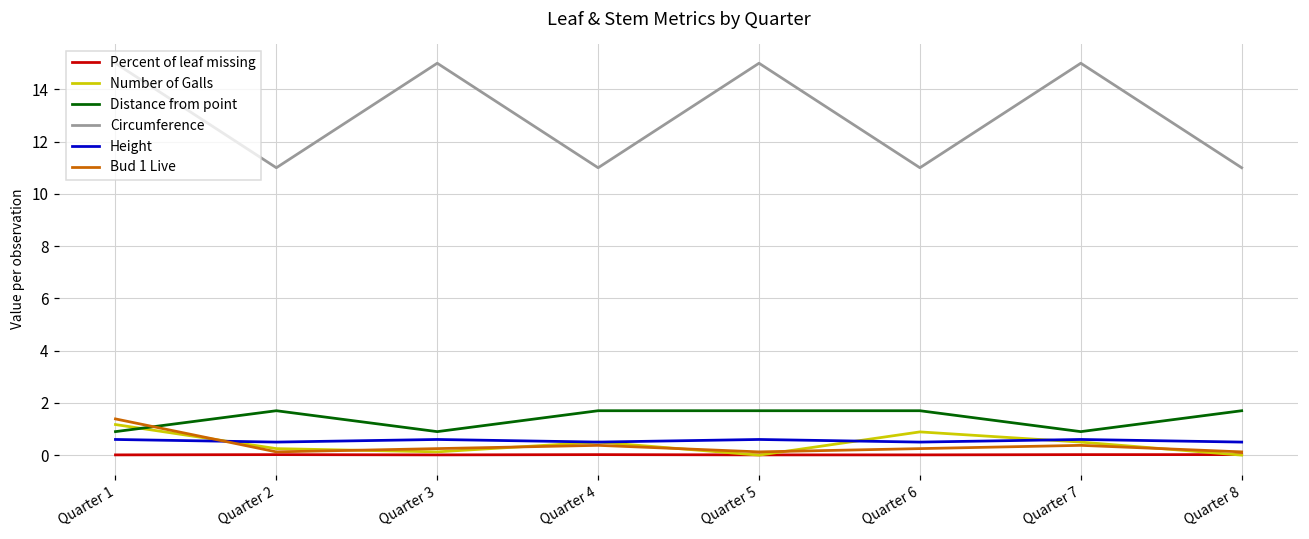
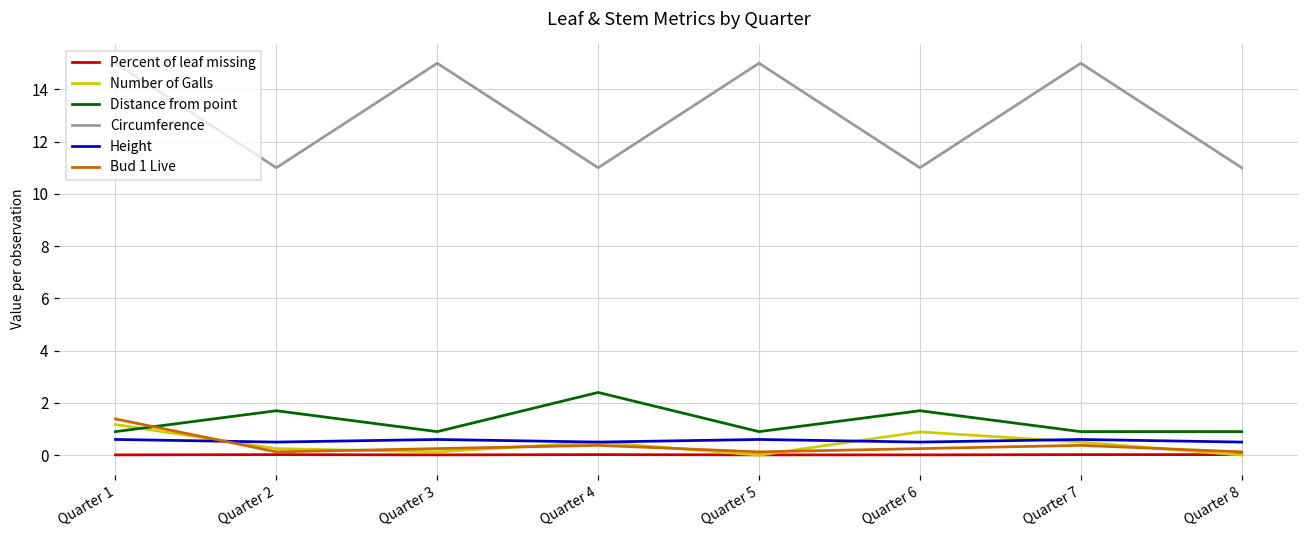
  {
    "Percent of leaf missing": {
      "Quarter 1": 0.0,
      "Quarter 3": 0.0,
      "Quarter 4": 0.0,
      "Quarter 6": 0.0,
      "Quarter 7": 0.0
    },
    "Number of Galls": {
      "Quarter 1": 1.2,
      "Quarter 2": 0.3,
      "Quarter 3": 0.1,
      "Quarter 6": 0.9
    },
    "Distance from point": {
      "Quarter 1": 0.9,
      "Quarter 2": 1.7,
      "Quarter 3": 0.9,
-     "Quarter 4": 1.7,
-     "Quarter 5": 1.7,
+     "Quarter 4": 2.4,
+     "Quarter 5": 0.9,
      "Quarter 6": 1.7,
      "Quarter 7": 0.9,
-     "Quarter 8": 1.7
+     "Quarter 8": 0.9
    },
    "Circumference": {
      "Quarter 2": 11.0,
      "Quarter 3": 15.0,
      "Quarter 4": 11.0,
      "Quarter 5": 15.0,
      "Quarter 6": 11.0,
      "Quarter 7": 15.0,
      "Quarter 8": 11.0
    },
    "Height": {
      "Quarter 1": 0.6,
      "Quarter 2": 0.5,
      "Quarter 3": 0.6,
      "Quarter 5": 0.6,
      "Quarter 6": 0.5,
      "Quarter 8": 0.5
    },
    "Bud 1 Live": {
      "Quarter 1": 1.4,
      "Quarter 3": 0.3,
      "Quarter 4": 0.4,
      "Quarter 5": 0.1,
      "Quarter 6": 0.3,
      "Quarter 7": 0.4
    }
  }
